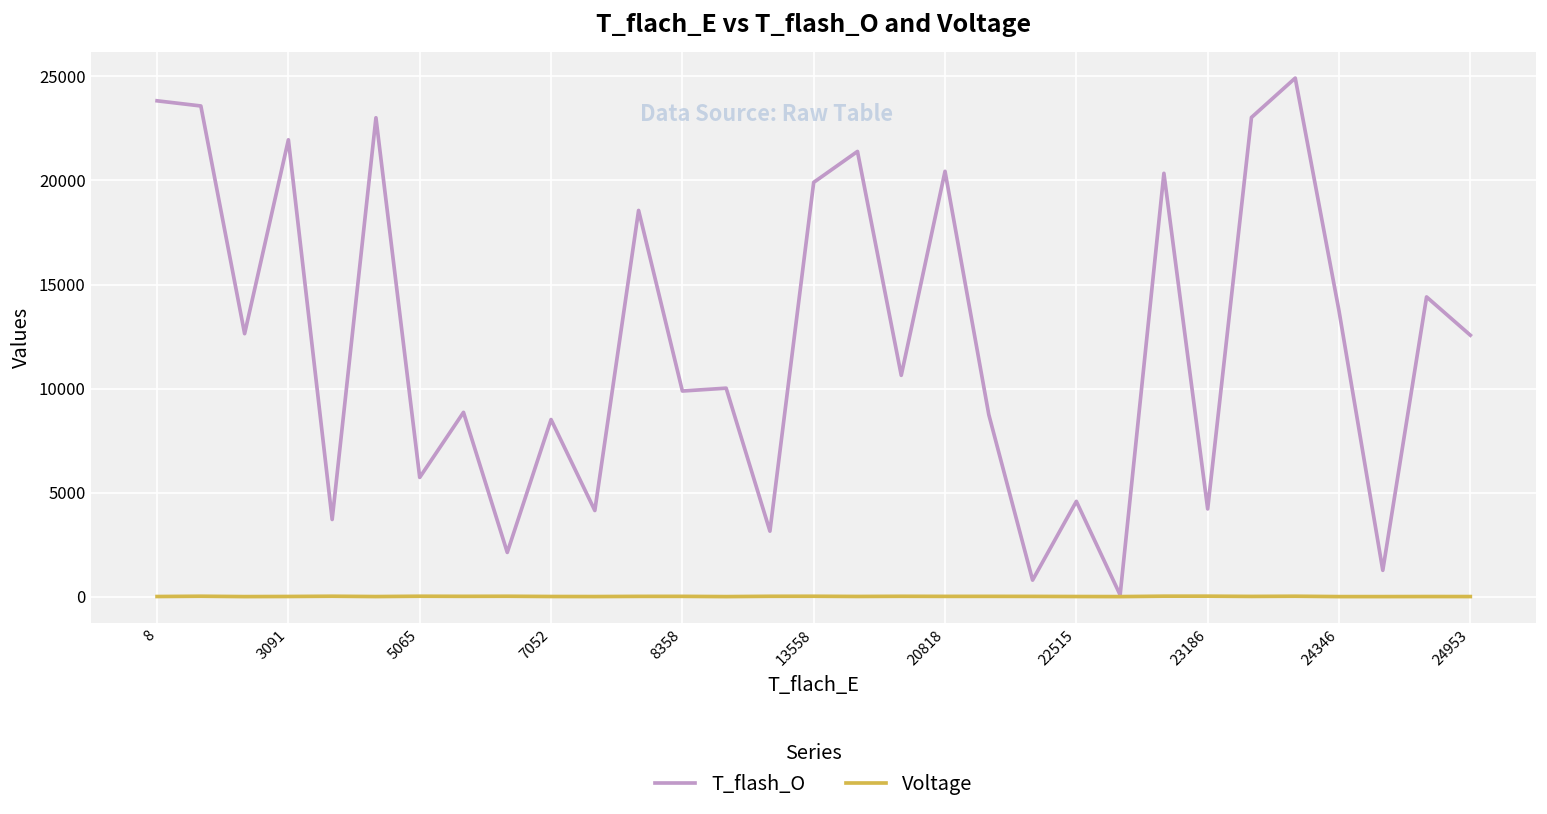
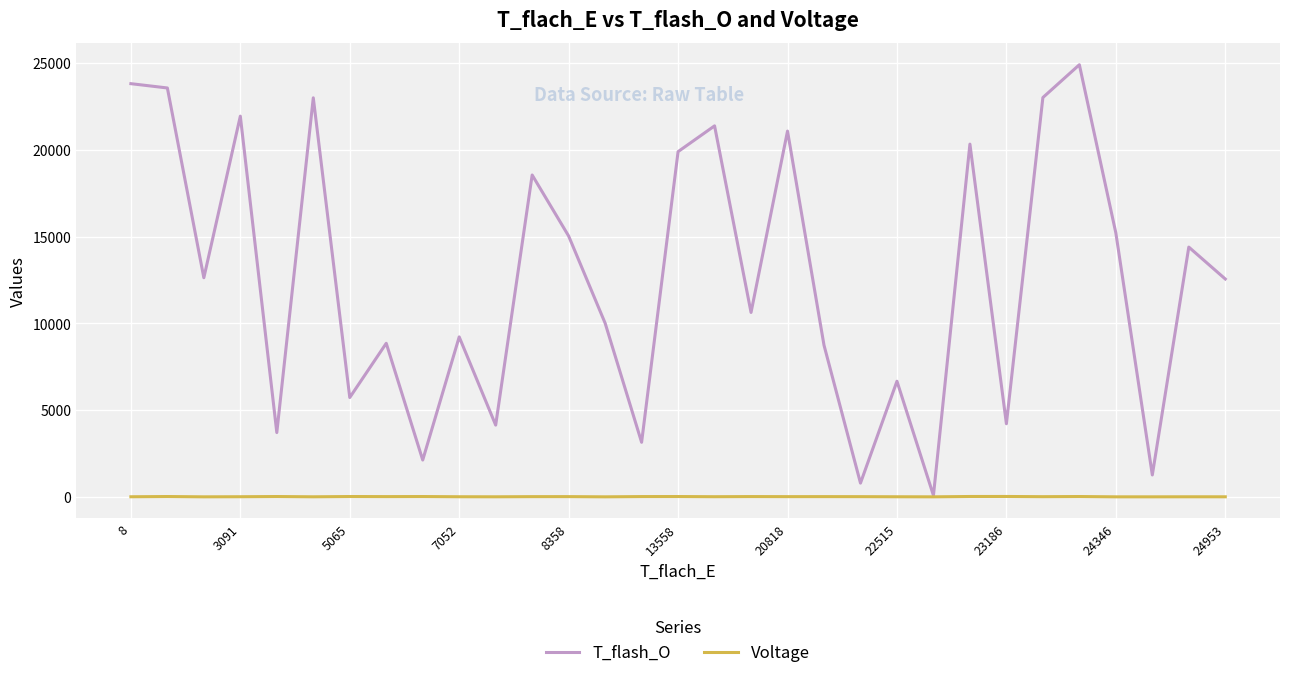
  {
    "T_flash_O": {
      "8": 23800,
      "3091": 22000,
      "5065": 5700,
-     "7052": 8500,
-     "8358": 9900,
+     "7052": 9200,
+     "8358": 15000,
      "13558": 19900,
-     "20818": 20400,
-     "22515": 4600,
+     "20818": 21100,
+     "22515": 6700,
      "23186": 4200,
-     "24346": 13700,
+     "24346": 15200,
      "24953": 12600
    },
    "Voltage": {
      "8": 0,
      "3091": 0,
      "5065": 0,
      "7052": 0,
      "8358": 0,
      "13558": 0,
      "20818": 0,
      "22515": 0,
      "23186": 0,
      "24346": 0,
      "24953": 0
    }
  }
